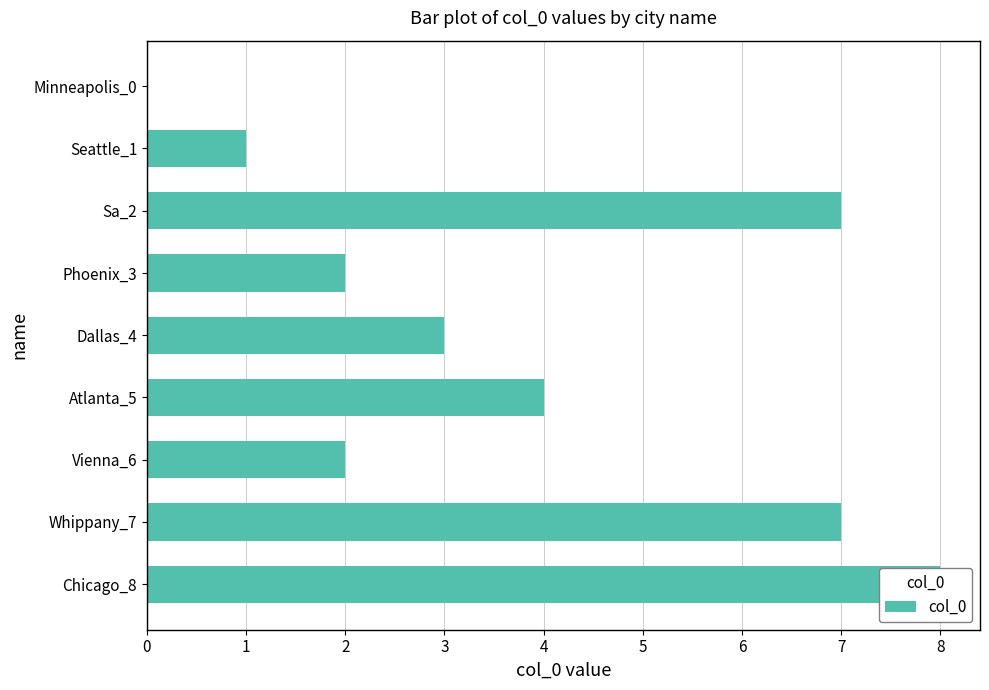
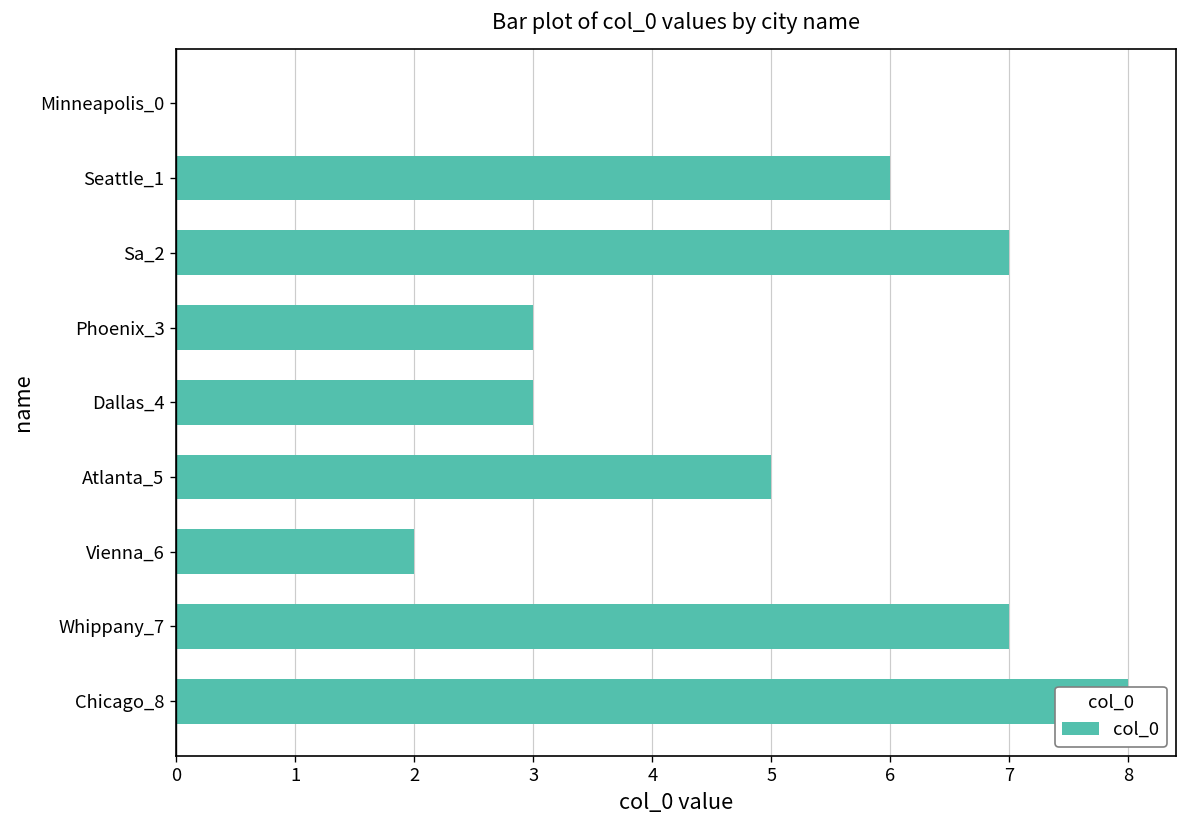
  {
    "Minneapolis_0": 0,
-   "Seattle_1": 1,
+   "Seattle_1": 6,
    "Sa_2": 7,
-   "Phoenix_3": 2,
+   "Phoenix_3": 3,
    "Dallas_4": 3,
-   "Atlanta_5": 4,
+   "Atlanta_5": 5,
    "Vienna_6": 2,
    "Whippany_7": 7
  }
